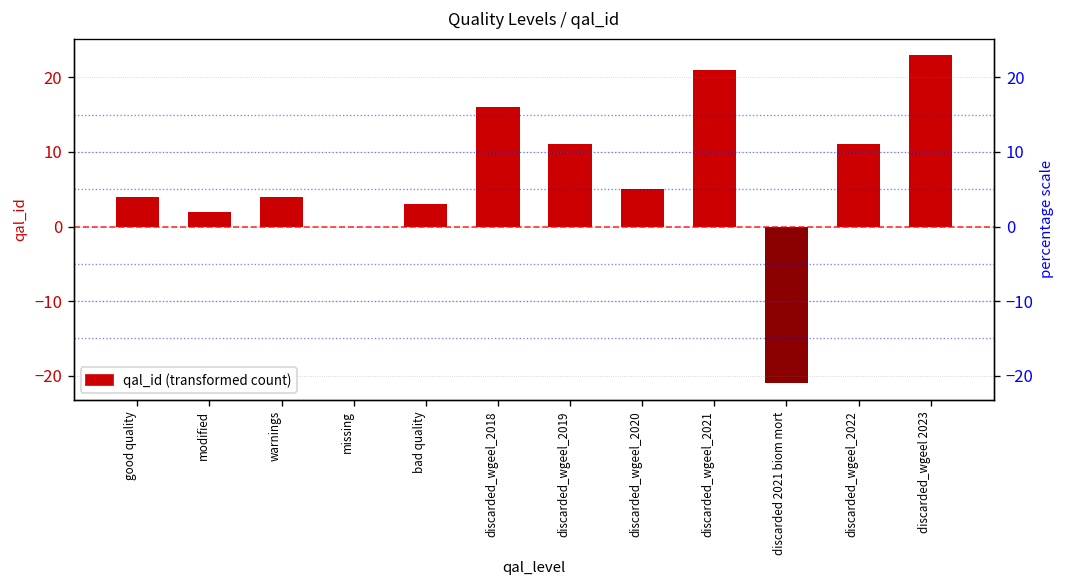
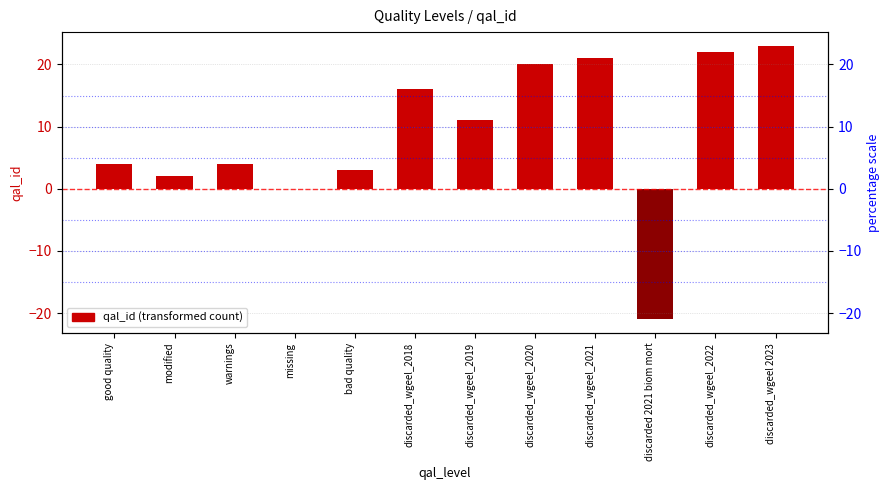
  {
    "good quality": 4,
    "modified": 2,
    "warnings": 4,
    "missing": 0,
    "bad quality": 3,
    "discarded_wgeel_2018": 16,
    "discarded_wgeel_2019": 11,
-   "discarded_wgeel_2020": 5,
+   "discarded_wgeel_2020": 20,
    "discarded_wgeel_2021": 21,
    "discarded 2021 biom mort": -21,
-   "discarded_wgeel_2022": 11,
+   "discarded_wgeel_2022": 22,
    "discarded_wgeel 2023": 23
  }
